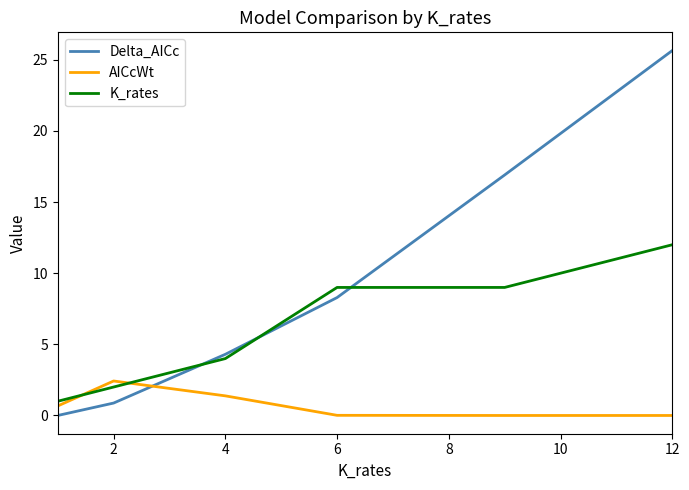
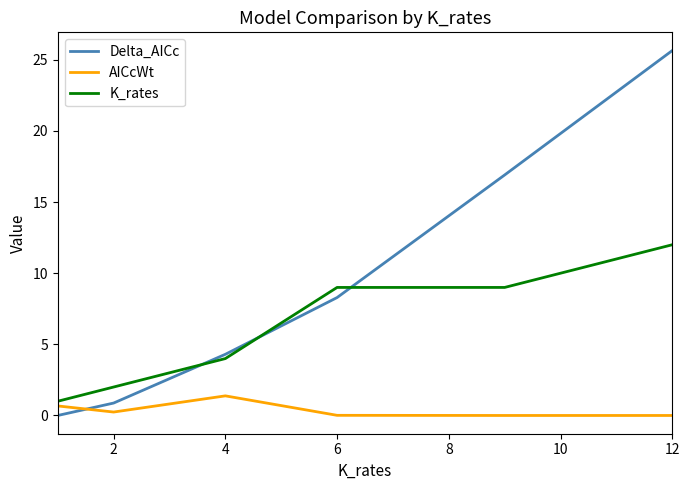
  {
    "Delta_AICc": {
      "2": 0.9,
      "4": 4.3,
      "6": 8.3,
      "12": 25.6
    },
    "AICcWt": {
-     "2": 2.4,
+     "2": 0.2,
      "4": 1.4,
      "6": 0.0,
      "12": 0.0
    },
    "K_rates": {
      "2": 2.0,
      "4": 4.0,
      "6": 9.0,
      "12": 12.0
    }
  }
